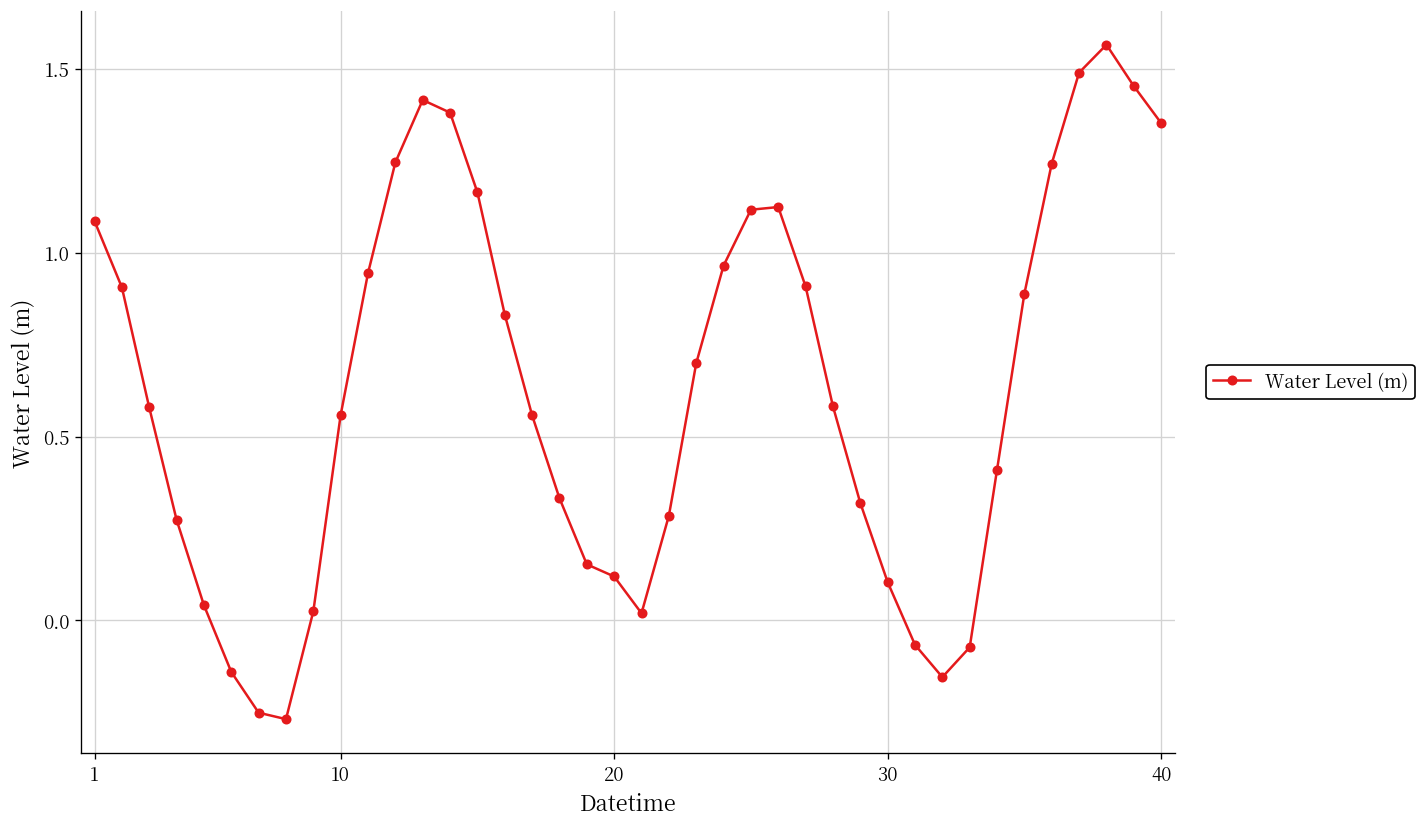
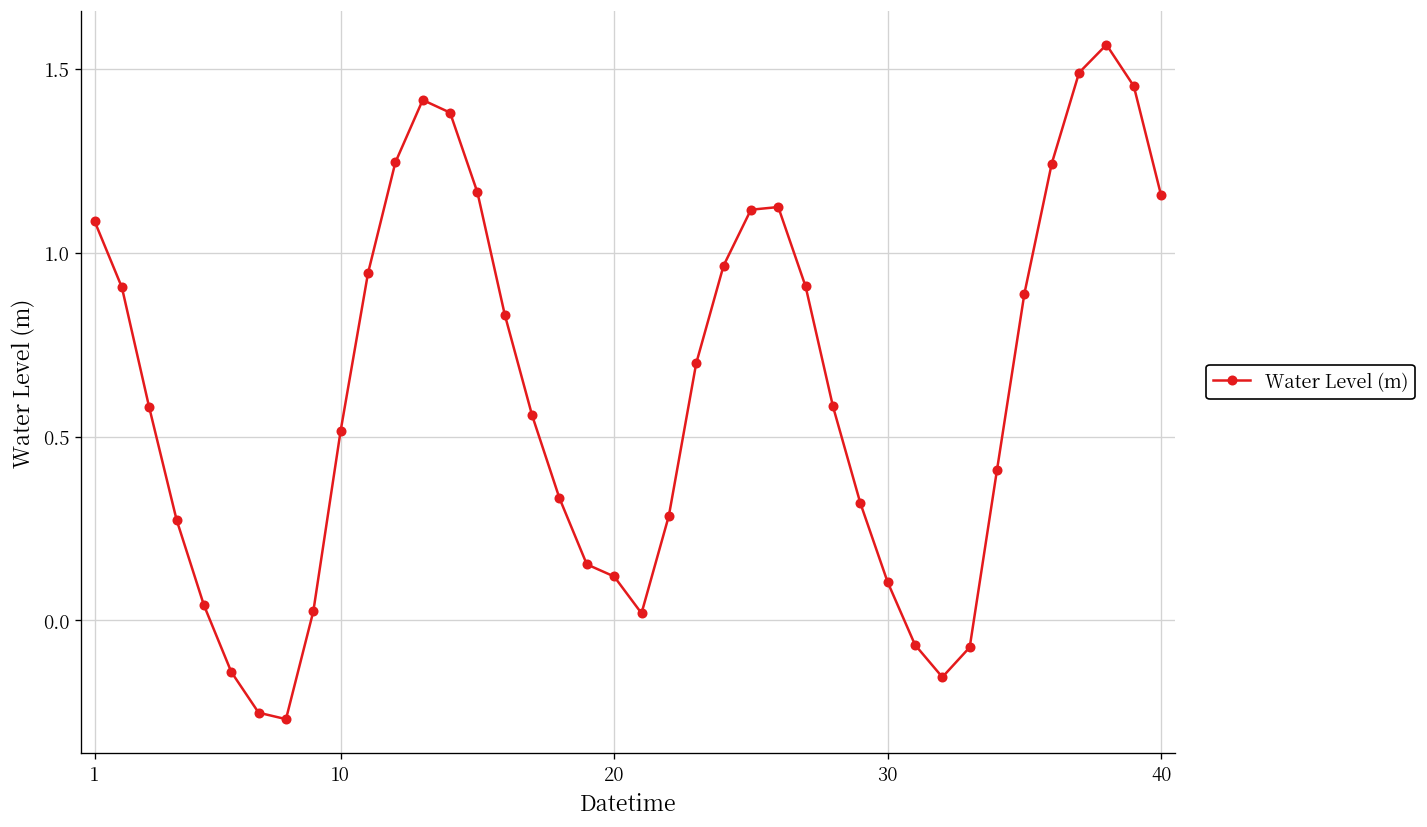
  {
    "1": 1.09,
-   "10": 0.56,
+   "10": 0.52,
    "20": 0.12,
    "30": 0.10,
-   "40": 1.35
+   "40": 1.16
  }
